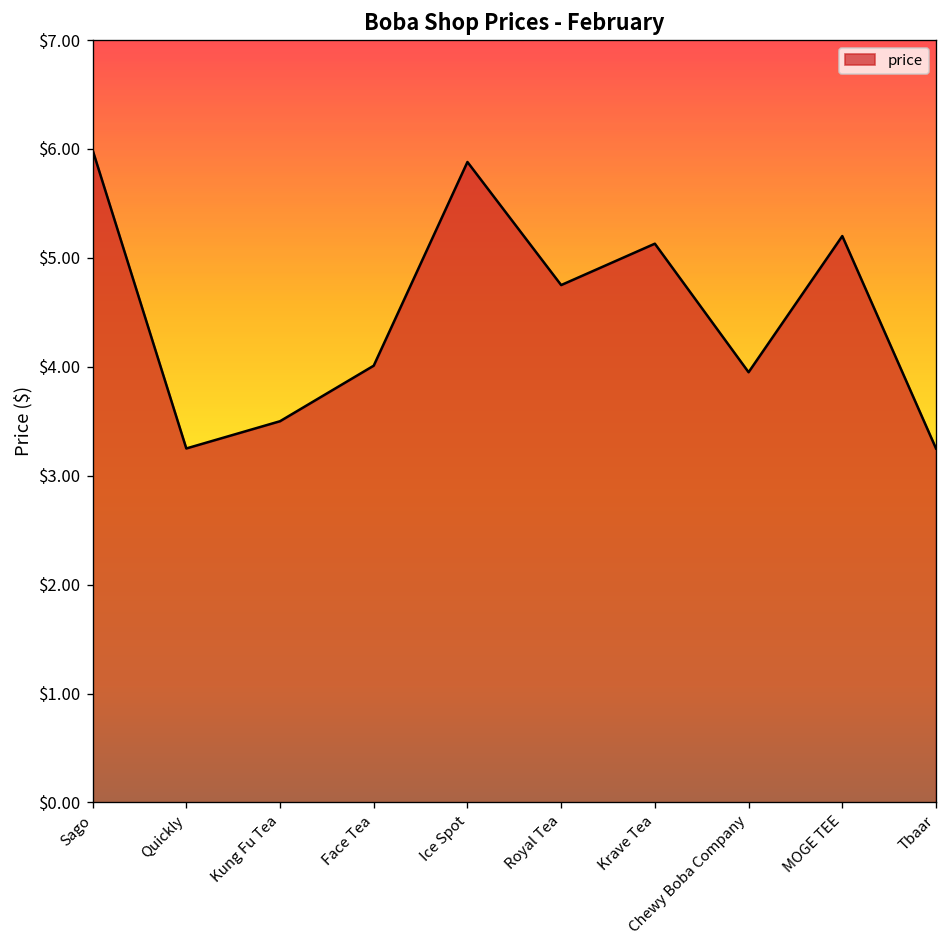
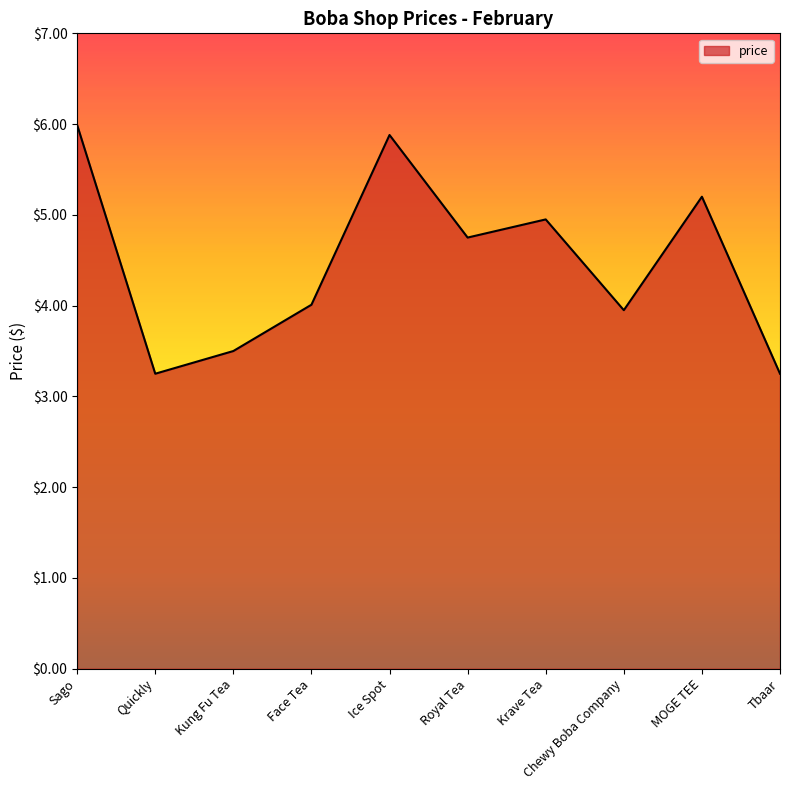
  {
    "Sago": "$6.0",
    "Quickly": "$3.3",
    "Kung Fu Tea": "$3.5",
    "Face Tea": "$4.0",
    "Ice Spot": "$5.9",
    "Royal Tea": "$4.8",
-   "Krave Tea": "$5.1",
+   "Krave Tea": "$5.0",
    "Chewy Boba Company": "$4.0",
    "MOGE TEE": "$5.2",
    "Tbaar": "$3.3"
  }
